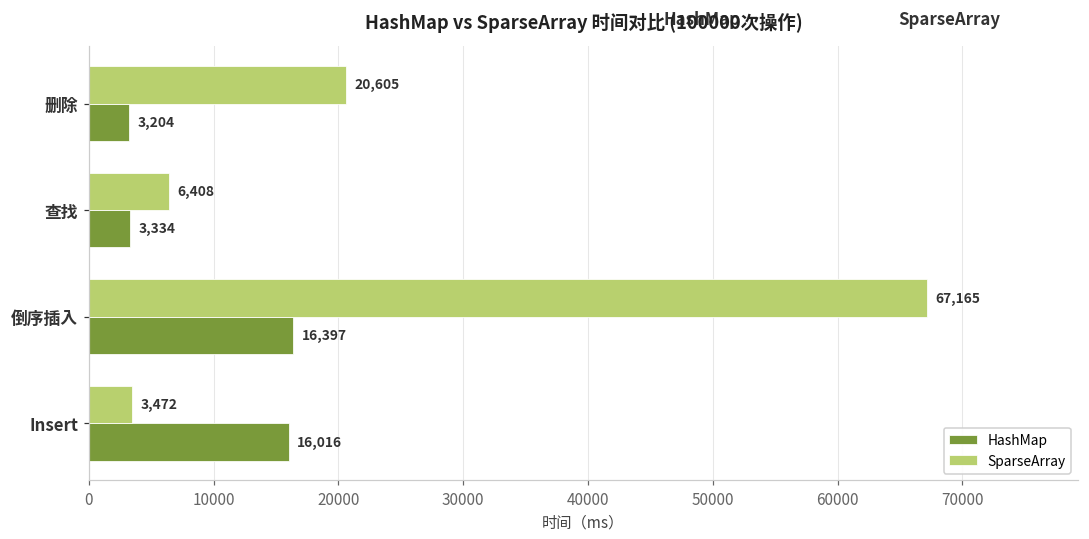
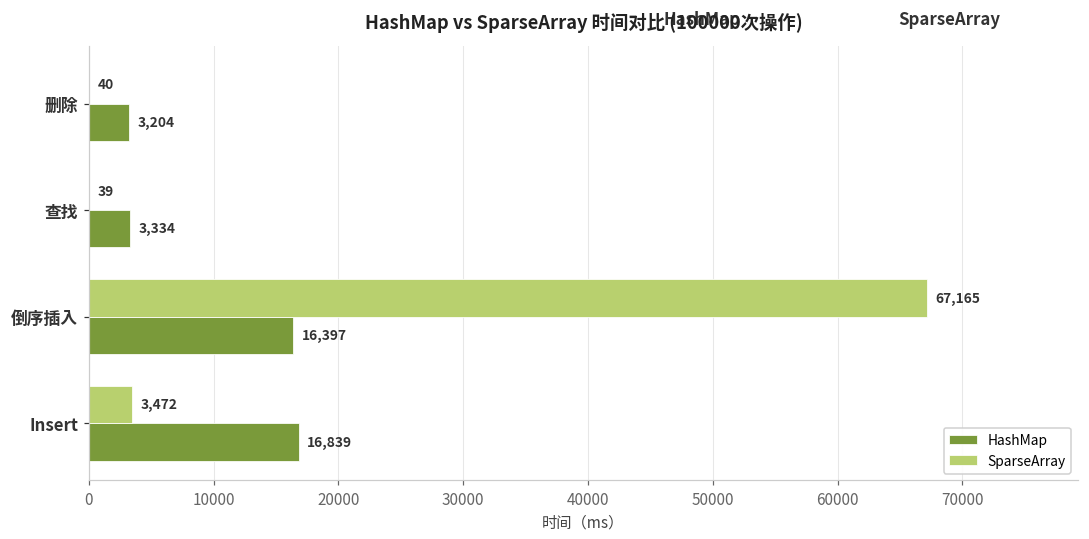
  {
    "HashMap": {
      "删除": "3,204",
      "查找": "3,334",
      "倒序插入": "16,397",
-     "Insert": "16,016"
+     "Insert": "16,839"
    },
    "SparseArray": {
-     "删除": "20,605",
-     "查找": "6,408",
+     "删除": "40",
+     "查找": "39",
      "倒序插入": "67,165",
      "Insert": "3,472"
    }
  }
